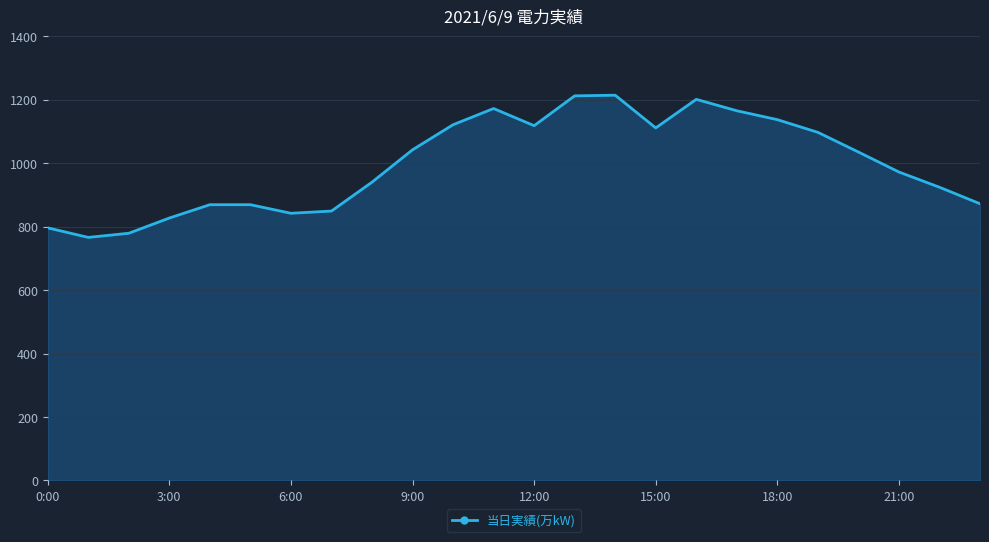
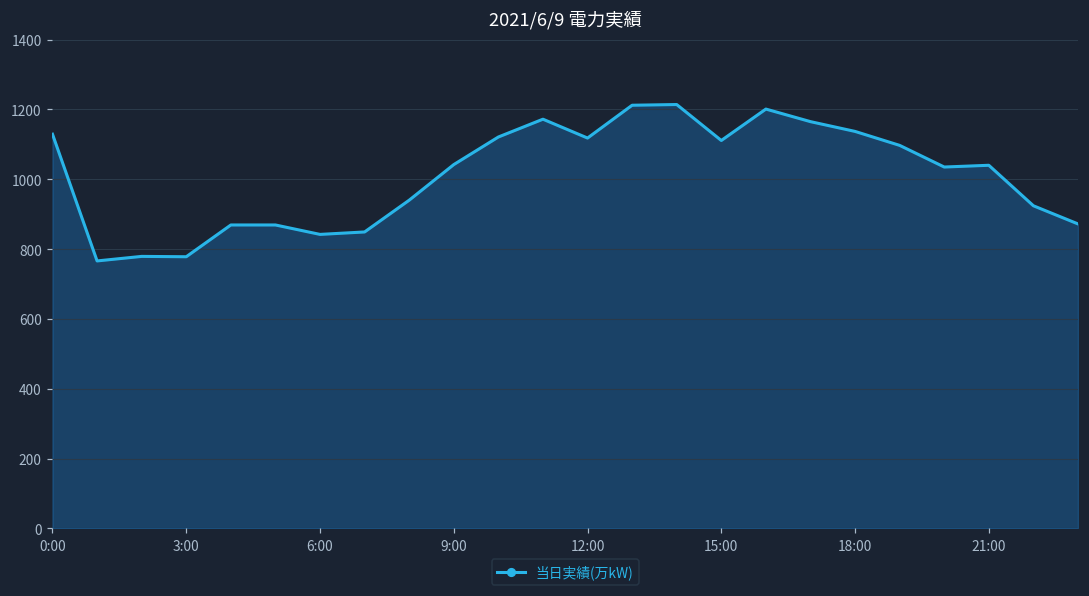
  {
-   "0:00": 800,
-   "3:00": 830,
+   "0:00": 1130,
+   "3:00": 780,
    "6:00": 840,
    "9:00": 1040,
    "12:00": 1120,
    "15:00": 1110,
    "18:00": 1140,
-   "21:00": 970
+   "21:00": 1040
  }
